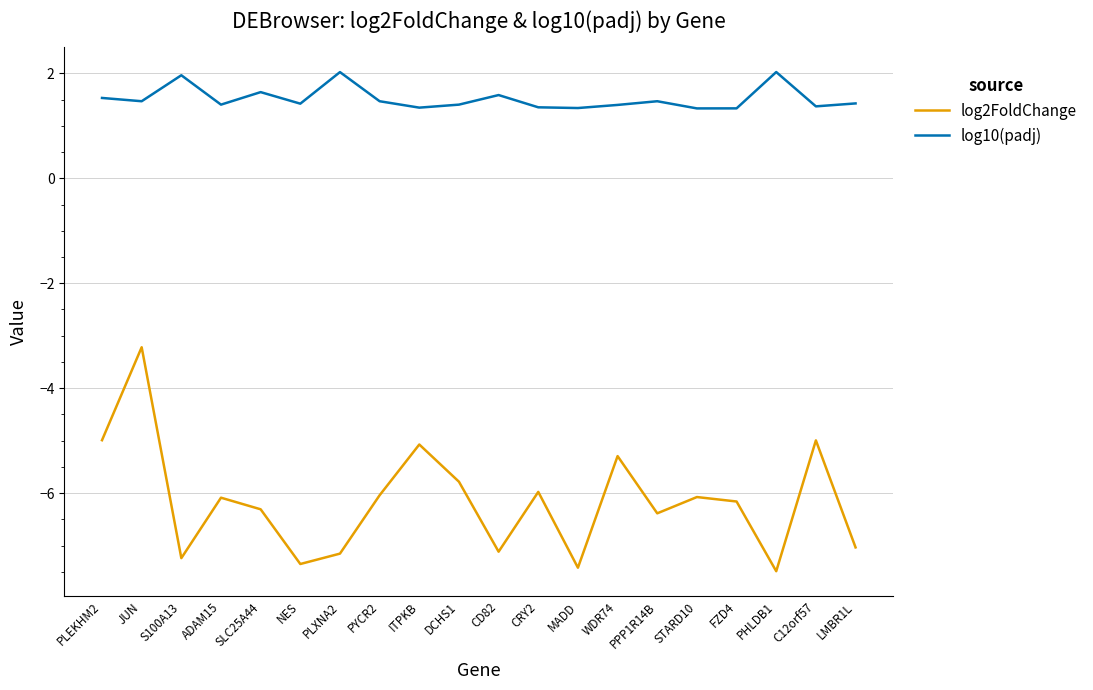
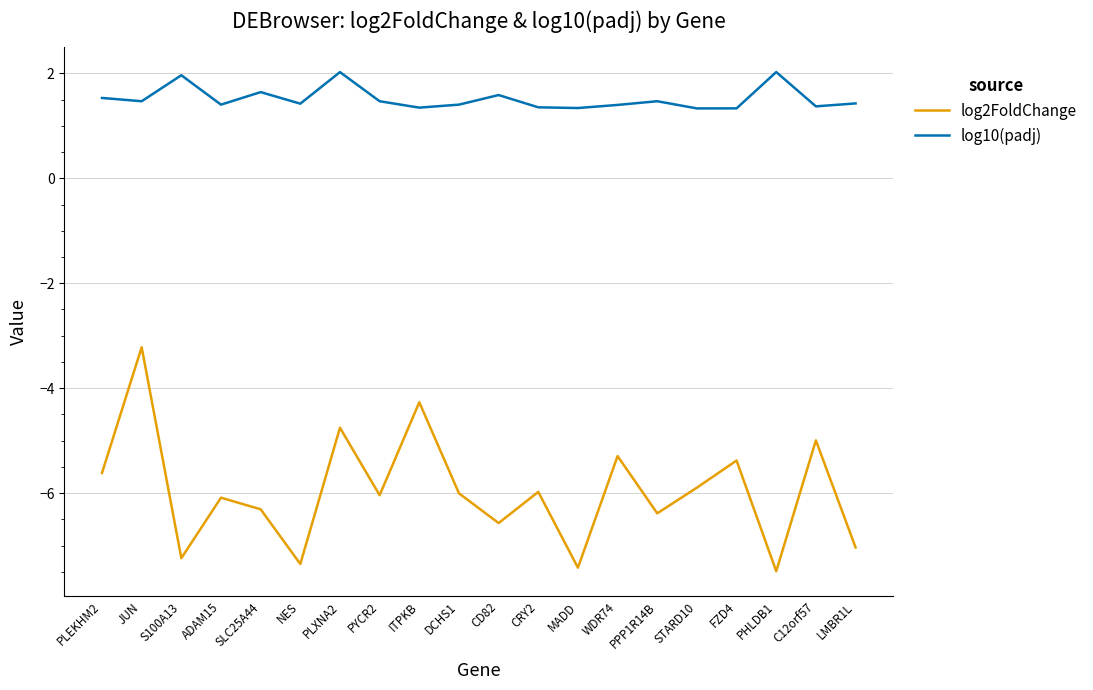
  {
    "log2FoldChange": {
-     "PLEKHM2": -5.0,
+     "PLEKHM2": -5.6,
      "JUN": -3.2,
      "S100A13": -7.2,
      "ADAM15": -6.1,
      "SLC25A44": -6.3,
      "NES": -7.4,
-     "PLXNA2": -7.2,
+     "PLXNA2": -4.8,
      "PYCR2": -6.0,
-     "ITPKB": -5.1,
-     "DCHS1": -5.8,
-     "CD82": -7.1,
+     "ITPKB": -4.3,
+     "DCHS1": -6.0,
+     "CD82": -6.6,
      "CRY2": -6.0,
      "MADD": -7.4,
      "WDR74": -5.3,
      "PPP1R14B": -6.4,
-     "STARD10": -6.1,
-     "FZD4": -6.2,
+     "STARD10": -5.9,
+     "FZD4": -5.4,
      "PHLDB1": -7.5,
      "C12orf57": -5.0,
      "LMBR1L": -7.0
    },
    "log10(padj)": {
      "PLEKHM2": 1.5,
      "JUN": 1.5,
      "S100A13": 2.0,
      "ADAM15": 1.4,
      "SLC25A44": 1.6,
      "NES": 1.4,
      "PLXNA2": 2.0,
      "PYCR2": 1.5,
      "ITPKB": 1.3,
      "DCHS1": 1.4,
      "CD82": 1.6,
      "CRY2": 1.4,
      "MADD": 1.3,
      "WDR74": 1.4,
      "PPP1R14B": 1.5,
      "STARD10": 1.3,
      "FZD4": 1.3,
      "PHLDB1": 2.0,
      "C12orf57": 1.4,
      "LMBR1L": 1.4
    }
  }
